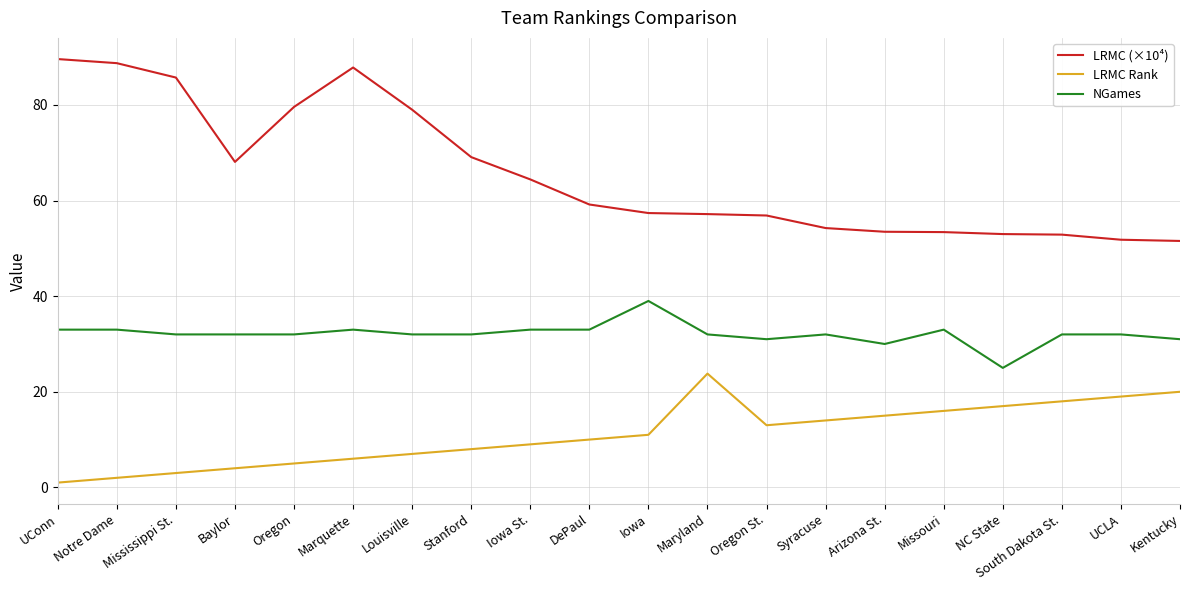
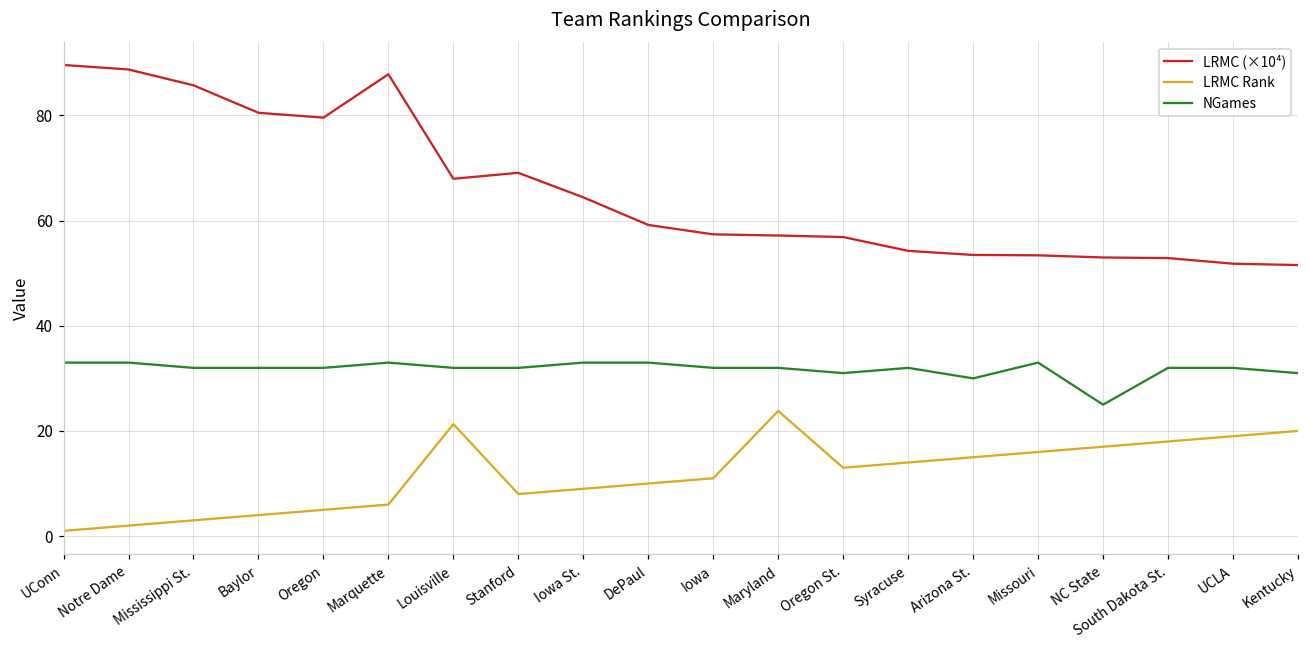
  {
    "LRMC (×10⁴)": {
      "UConn": 90,
      "Notre Dame": 89,
      "Mississippi St.": 86,
-     "Baylor": 68,
+     "Baylor": 81,
      "Oregon": 80,
      "Marquette": 88,
-     "Louisville": 79,
+     "Louisville": 68,
      "Stanford": 69,
      "Iowa St.": 64,
      "DePaul": 59,
      "Iowa": 57,
      "Maryland": 57,
      "Oregon St.": 57,
      "Syracuse": 54,
      "Arizona St.": 53,
      "Missouri": 53,
      "NC State": 53,
      "South Dakota St.": 53,
      "UCLA": 52,
      "Kentucky": 52
    },
    "LRMC Rank": {
      "UConn": 1,
      "Notre Dame": 2,
      "Mississippi St.": 3,
      "Baylor": 4,
      "Oregon": 5,
      "Marquette": 6,
-     "Louisville": 7,
+     "Louisville": 21,
      "Stanford": 8,
      "Iowa St.": 9,
      "DePaul": 10,
      "Iowa": 11,
      "Maryland": 24,
      "Oregon St.": 13,
      "Syracuse": 14,
      "Arizona St.": 15,
      "Missouri": 16,
      "NC State": 17,
      "South Dakota St.": 18,
      "UCLA": 19,
      "Kentucky": 20
    },
    "NGames": {
      "UConn": 33,
      "Notre Dame": 33,
      "Mississippi St.": 32,
      "Baylor": 32,
      "Oregon": 32,
      "Marquette": 33,
      "Louisville": 32,
      "Stanford": 32,
      "Iowa St.": 33,
      "DePaul": 33,
-     "Iowa": 39,
+     "Iowa": 32,
      "Maryland": 32,
      "Oregon St.": 31,
      "Syracuse": 32,
      "Arizona St.": 30,
      "Missouri": 33,
      "NC State": 25,
      "South Dakota St.": 32,
      "UCLA": 32,
      "Kentucky": 31
    }
  }
